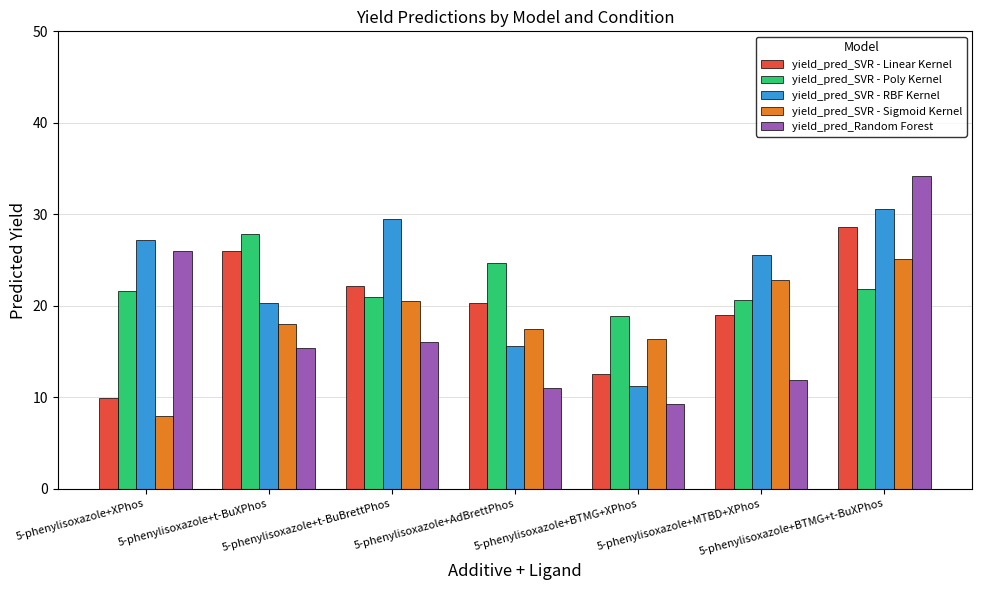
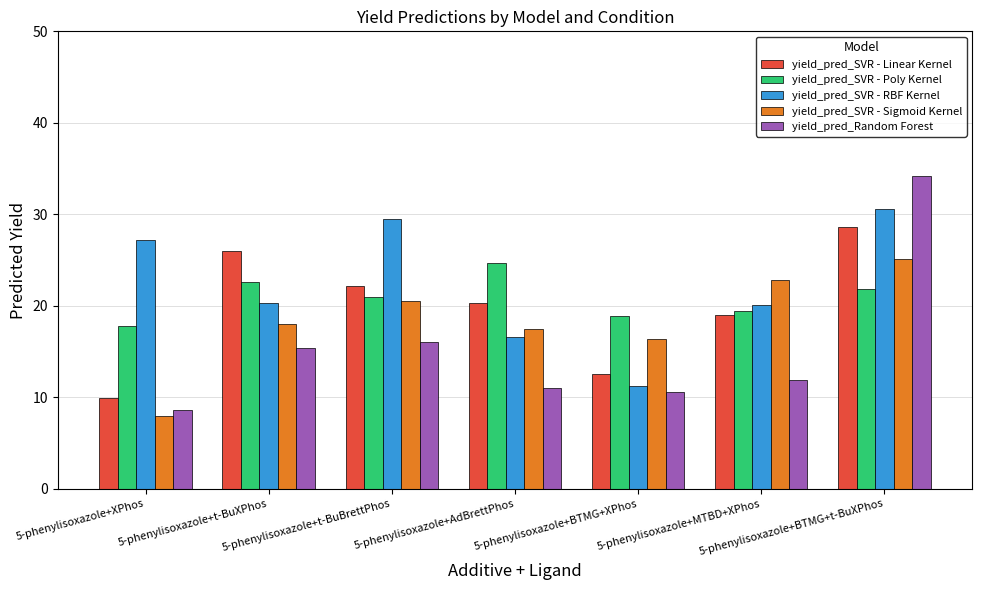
  {
    "yield_pred_SVR - Poly Kernel": {
-     "5-phenylisoxazole+XPhos": 22,
-     "5-phenylisoxazole+t-BuXPhos": 28,
+     "5-phenylisoxazole+XPhos": 18,
+     "5-phenylisoxazole+t-BuXPhos": 23,
      "5-phenylisoxazole+t-BuBrettPhos": 21,
      "5-phenylisoxazole+AdBrettPhos": 25,
      "5-phenylisoxazole+BTMG+XPhos": 19,
-     "5-phenylisoxazole+MTBD+XPhos": 21,
+     "5-phenylisoxazole+MTBD+XPhos": 19,
      "5-phenylisoxazole+BTMG+t-BuXPhos": 22
    },
    "yield_pred_SVR - RBF Kernel": {
      "5-phenylisoxazole+XPhos": 27,
      "5-phenylisoxazole+t-BuXPhos": 20,
      "5-phenylisoxazole+t-BuBrettPhos": 29,
-     "5-phenylisoxazole+AdBrettPhos": 16,
+     "5-phenylisoxazole+AdBrettPhos": 17,
      "5-phenylisoxazole+BTMG+XPhos": 11,
-     "5-phenylisoxazole+MTBD+XPhos": 26,
+     "5-phenylisoxazole+MTBD+XPhos": 20,
      "5-phenylisoxazole+BTMG+t-BuXPhos": 31
    },
    "yield_pred_Random Forest": {
-     "5-phenylisoxazole+XPhos": 26,
+     "5-phenylisoxazole+XPhos": 9,
      "5-phenylisoxazole+t-BuXPhos": 15,
      "5-phenylisoxazole+t-BuBrettPhos": 16,
      "5-phenylisoxazole+AdBrettPhos": 11,
-     "5-phenylisoxazole+BTMG+XPhos": 9,
+     "5-phenylisoxazole+BTMG+XPhos": 11,
      "5-phenylisoxazole+MTBD+XPhos": 12,
      "5-phenylisoxazole+BTMG+t-BuXPhos": 34
    }
  }
